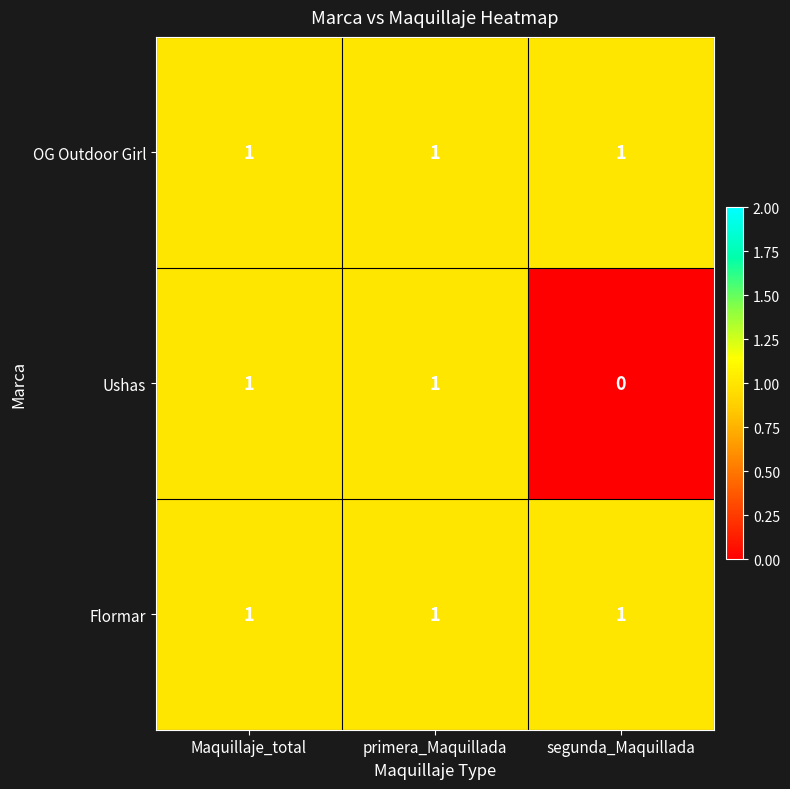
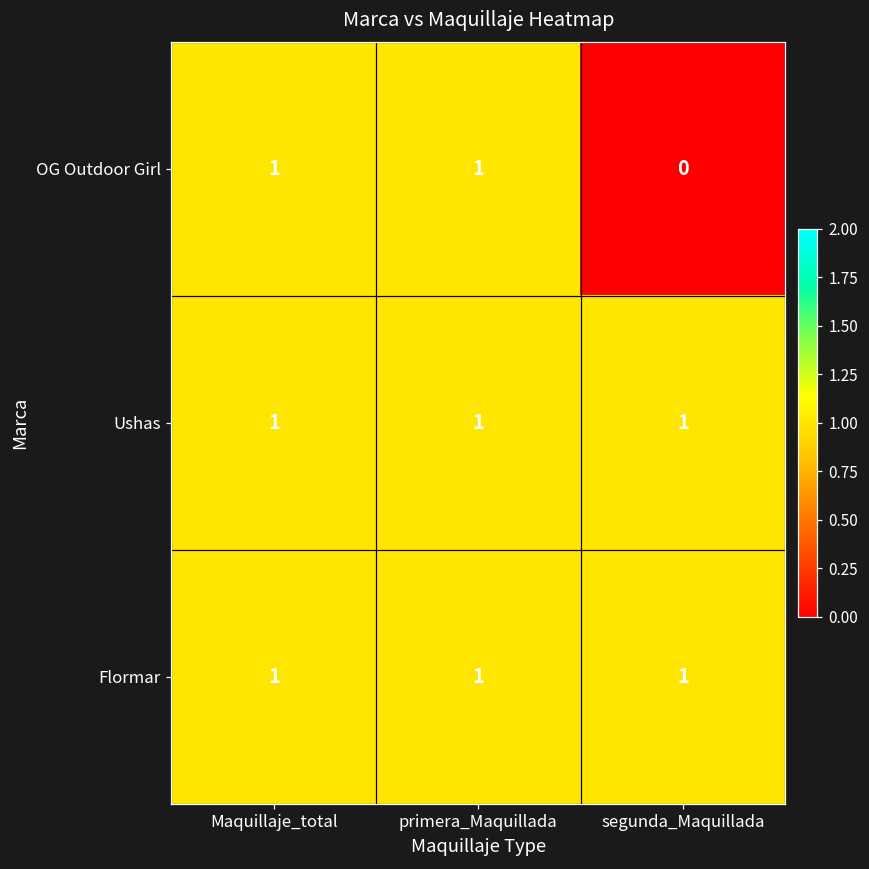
  {
    "OG Outdoor Girl": {
      "Maquillaje_total": 1,
      "primera_Maquillada": 1,
-     "segunda_Maquillada": 1
+     "segunda_Maquillada": 0
    },
    "Ushas": {
      "Maquillaje_total": 1,
      "primera_Maquillada": 1,
-     "segunda_Maquillada": 0
+     "segunda_Maquillada": 1
    },
    "Flormar": {
      "Maquillaje_total": 1,
      "primera_Maquillada": 1,
      "segunda_Maquillada": 1
    }
  }
